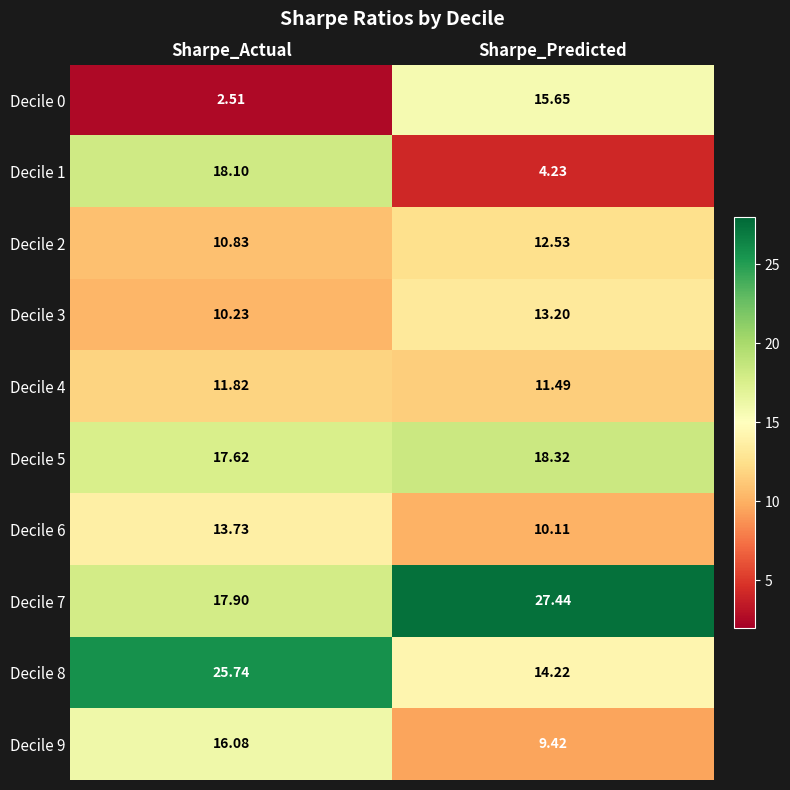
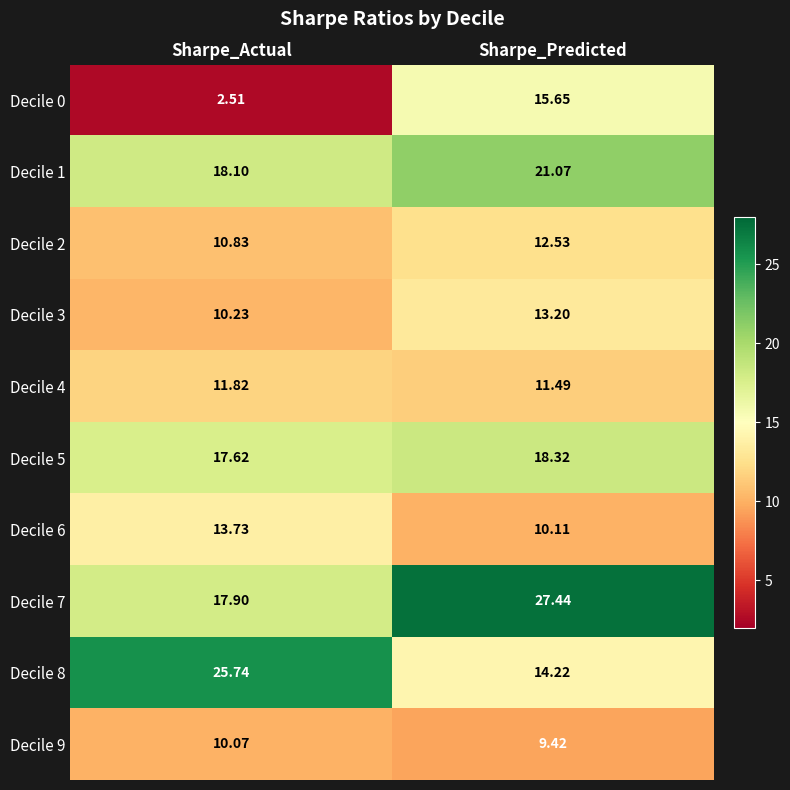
  {
    "Decile 0": {
      "Sharpe_Actual": 2.51,
      "Sharpe_Predicted": 15.65
    },
    "Decile 1": {
      "Sharpe_Actual": 18.10,
-     "Sharpe_Predicted": 4.23
+     "Sharpe_Predicted": 21.07
    },
    "Decile 2": {
      "Sharpe_Actual": 10.83,
      "Sharpe_Predicted": 12.53
    },
    "Decile 3": {
      "Sharpe_Actual": 10.23,
      "Sharpe_Predicted": 13.20
    },
    "Decile 4": {
      "Sharpe_Actual": 11.82,
      "Sharpe_Predicted": 11.49
    },
    "Decile 5": {
      "Sharpe_Actual": 17.62,
      "Sharpe_Predicted": 18.32
    },
    "Decile 6": {
      "Sharpe_Actual": 13.73,
      "Sharpe_Predicted": 10.11
    },
    "Decile 7": {
      "Sharpe_Actual": 17.90,
      "Sharpe_Predicted": 27.44
    },
    "Decile 8": {
      "Sharpe_Actual": 25.74,
      "Sharpe_Predicted": 14.22
    },
    "Decile 9": {
-     "Sharpe_Actual": 16.08,
+     "Sharpe_Actual": 10.07,
      "Sharpe_Predicted": 9.42
    }
  }
